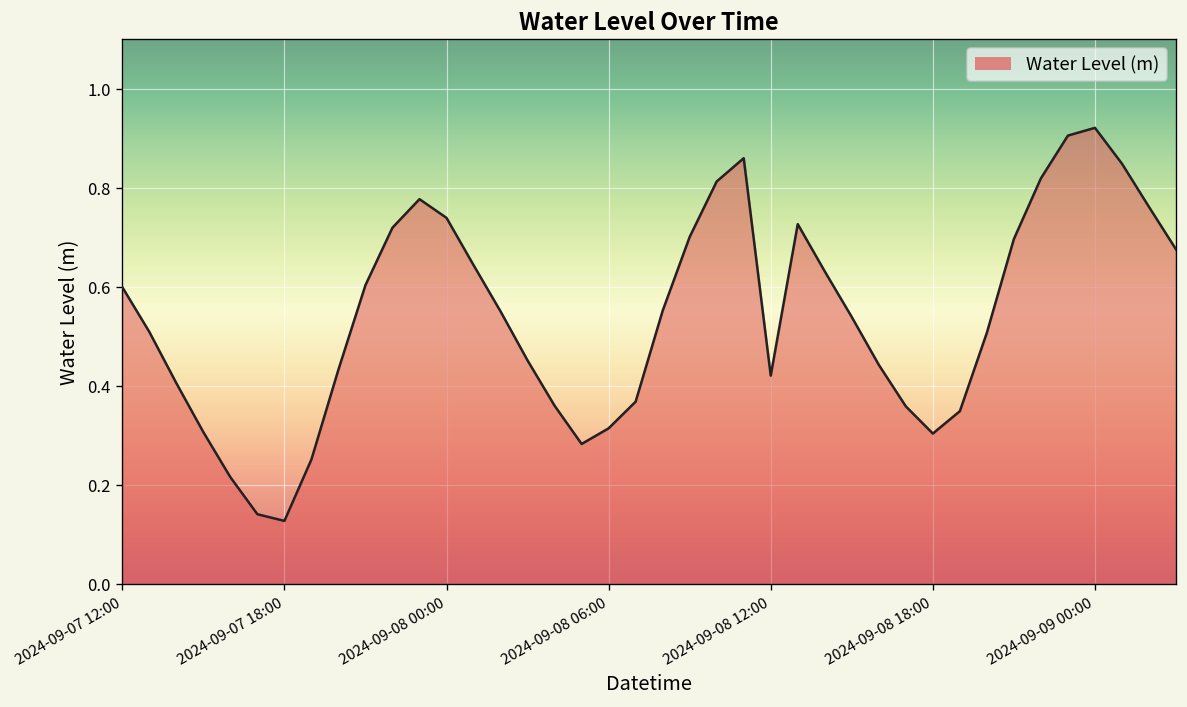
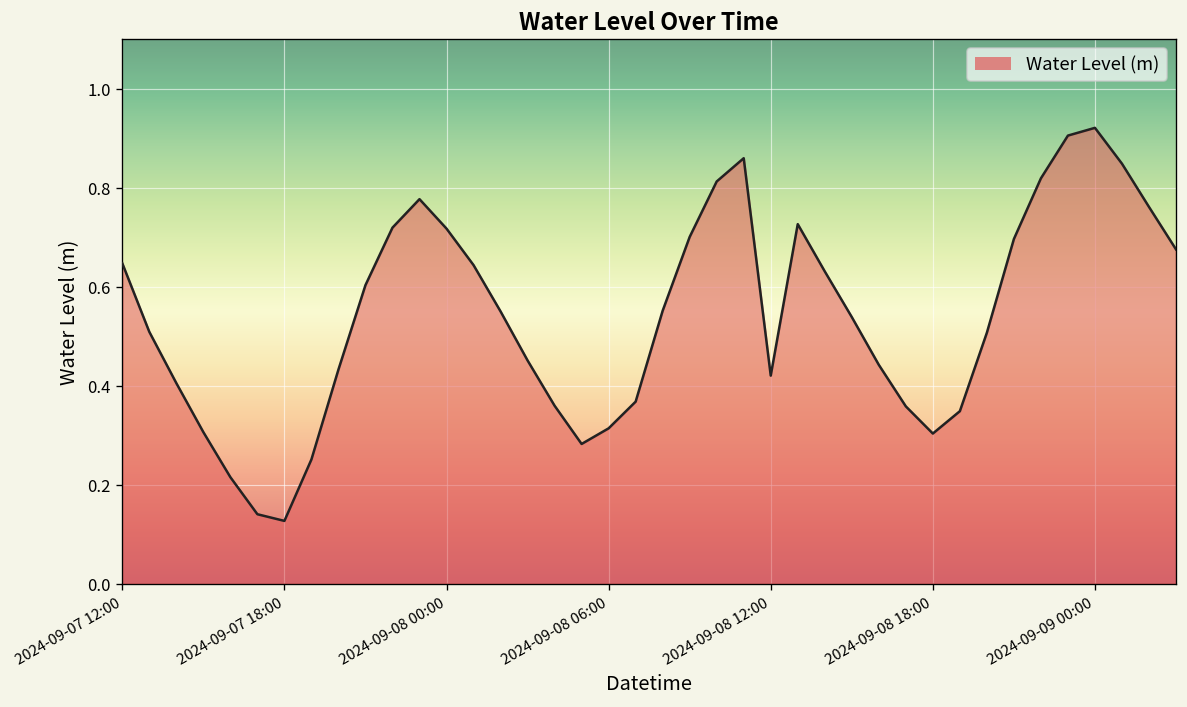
  {
-   "2024-09-07 12:00": 0.60,
+   "2024-09-07 12:00": 0.65,
    "2024-09-07 18:00": 0.13,
-   "2024-09-08 00:00": 0.74,
+   "2024-09-08 00:00": 0.72,
    "2024-09-08 06:00": 0.31,
    "2024-09-08 12:00": 0.42,
    "2024-09-08 18:00": 0.30,
    "2024-09-09 00:00": 0.92
  }
